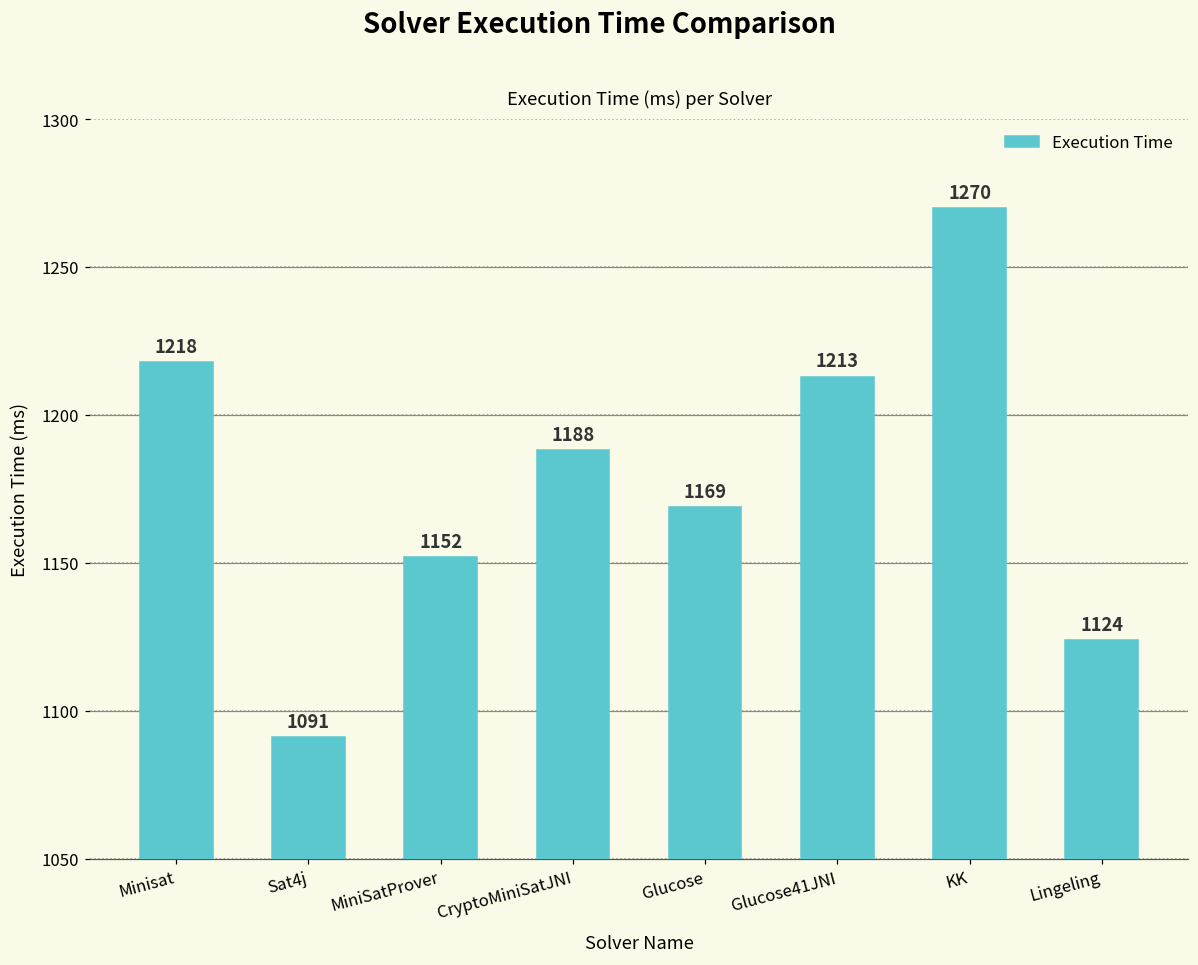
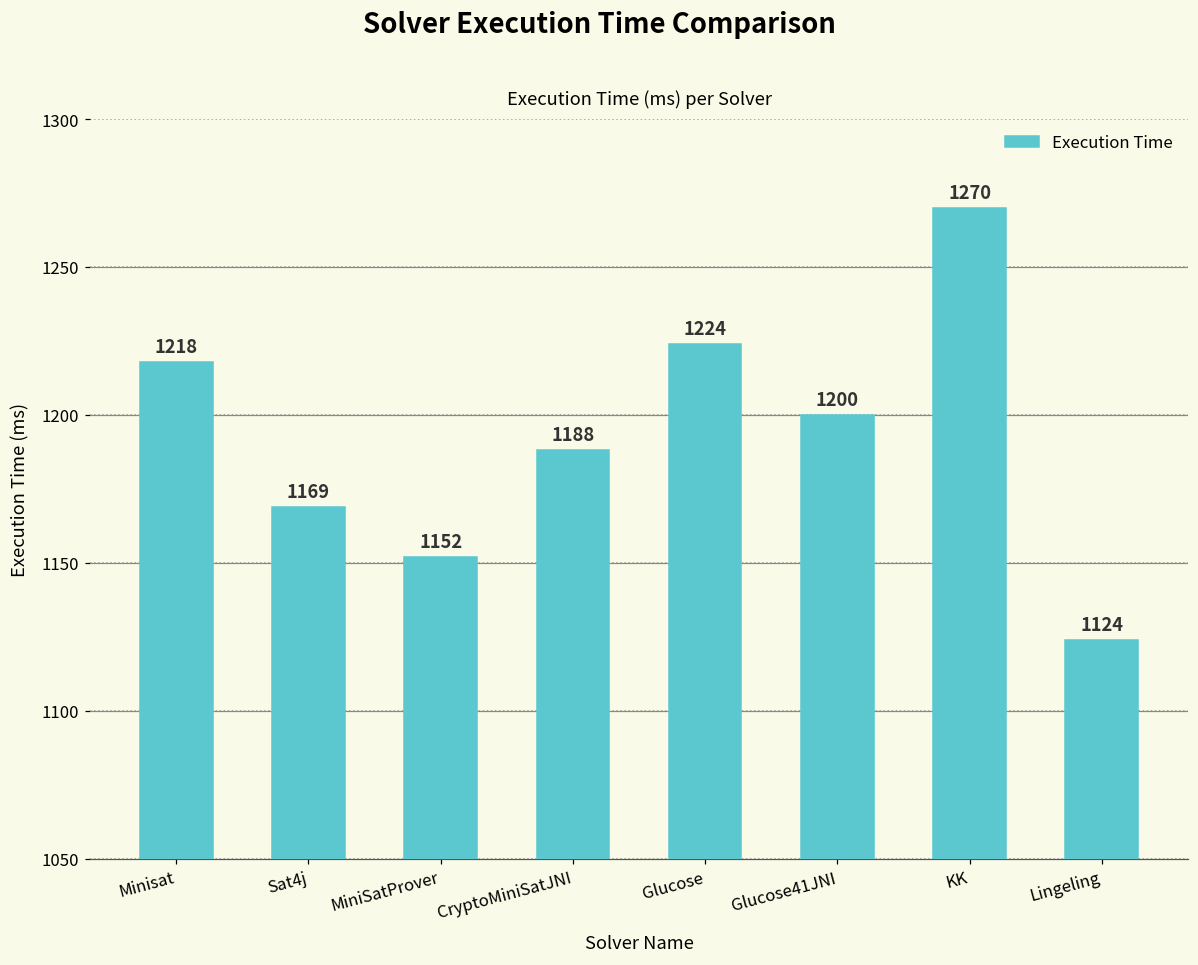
  {
    "Minisat": 1218,
-   "Sat4j": 1091,
+   "Sat4j": 1169,
    "MiniSatProver": 1152,
    "CryptoMiniSatJNI": 1188,
-   "Glucose": 1169,
-   "Glucose41JNI": 1213,
+   "Glucose": 1224,
+   "Glucose41JNI": 1200,
    "KK": 1270,
    "Lingeling": 1124
  }
